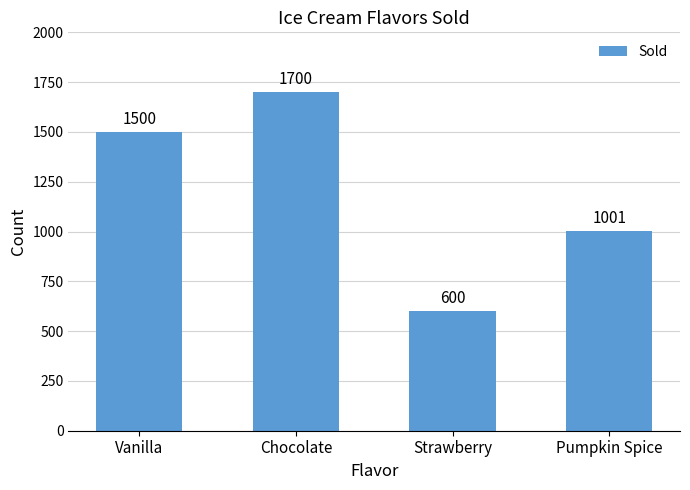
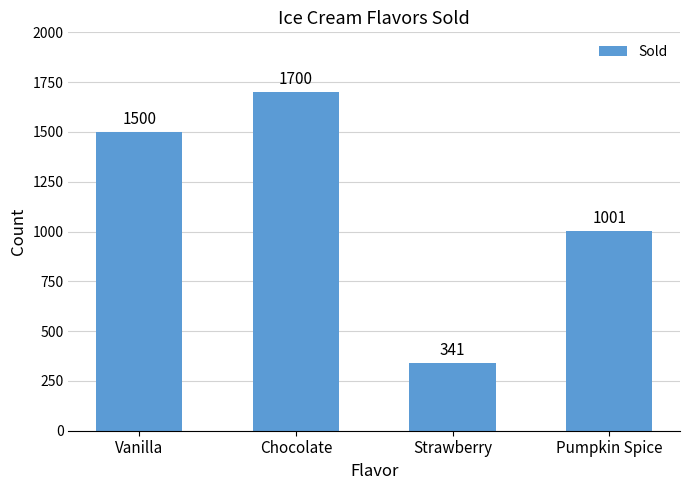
  {
    "Vanilla": 1500,
    "Chocolate": 1700,
-   "Strawberry": 600,
+   "Strawberry": 341,
    "Pumpkin Spice": 1001
  }
